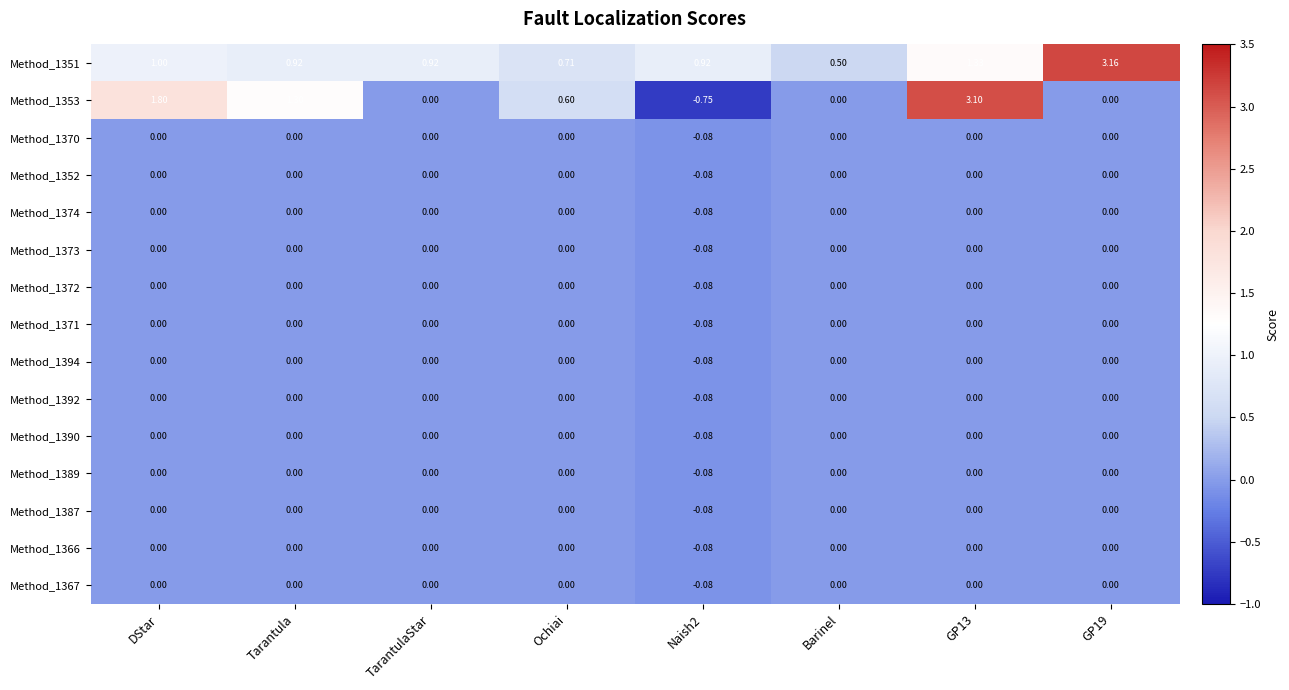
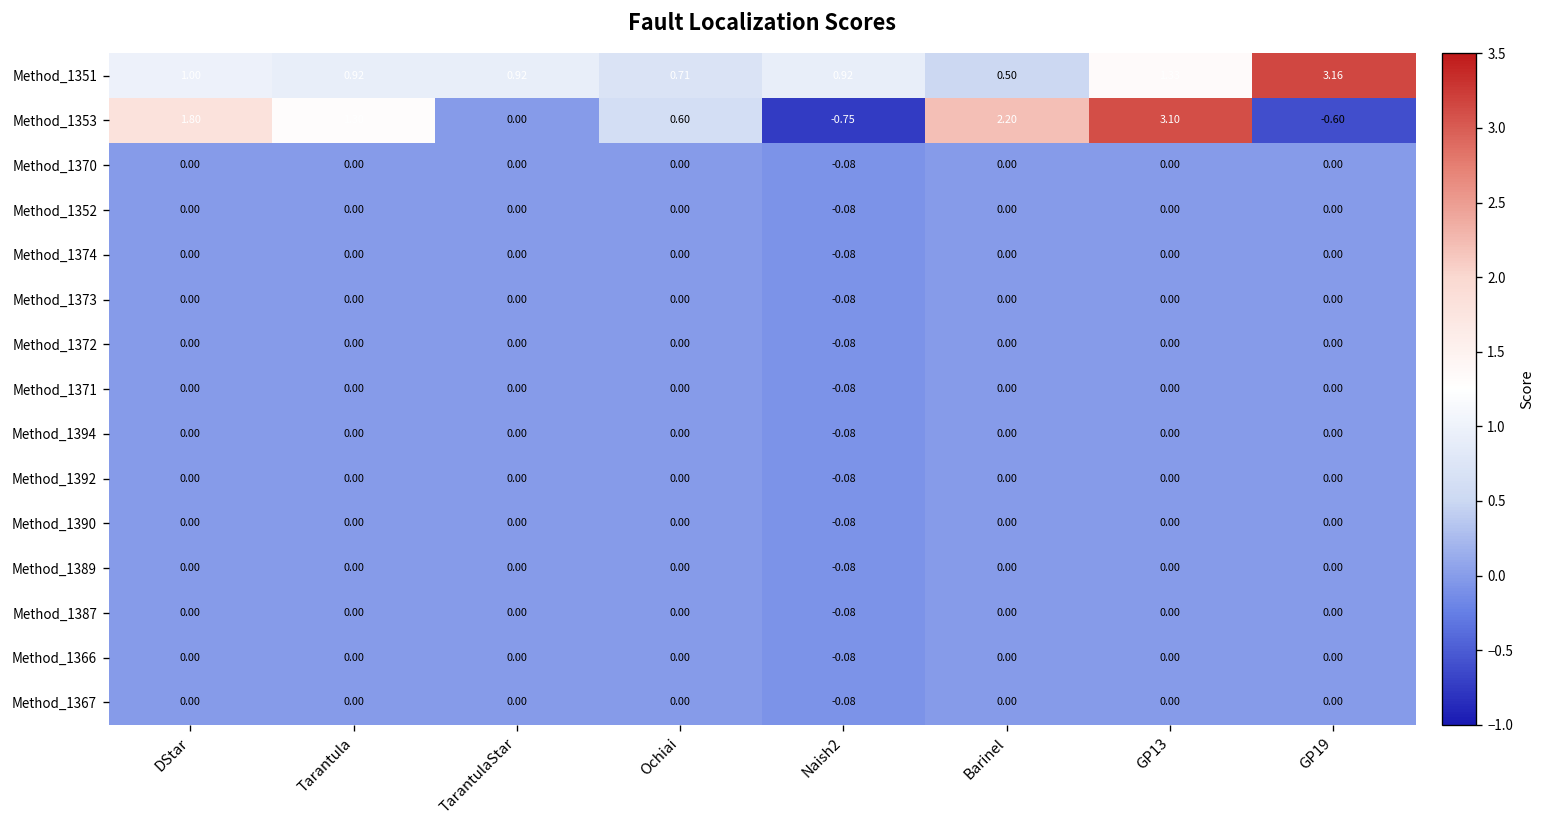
  {
    "Method_1351": {
      "Barinel": 0.50,
      "GP19": 3.16
    },
    "Method_1353": {
      "TarantulaStar": 0.00,
      "Ochiai": 0.60,
      "Naish2": -0.75,
-     "Barinel": 0.00,
+     "Barinel": 2.20,
      "GP13": 3.10,
-     "GP19": 0.00
+     "GP19": -0.60
    },
    "Method_1370": {
      "DStar": 0.00,
      "Tarantula": 0.00,
      "TarantulaStar": 0.00,
      "Ochiai": 0.00,
      "Naish2": -0.08,
      "Barinel": 0.00,
      "GP13": 0.00,
      "GP19": 0.00
    },
    "Method_1352": {
      "DStar": 0.00,
      "Tarantula": 0.00,
      "TarantulaStar": 0.00,
      "Ochiai": 0.00,
      "Naish2": -0.08,
      "Barinel": 0.00,
      "GP13": 0.00,
      "GP19": 0.00
    },
    "Method_1374": {
      "DStar": 0.00,
      "Tarantula": 0.00,
      "TarantulaStar": 0.00,
      "Ochiai": 0.00,
      "Naish2": -0.08,
      "Barinel": 0.00,
      "GP13": 0.00,
      "GP19": 0.00
    },
    "Method_1373": {
      "DStar": 0.00,
      "Tarantula": 0.00,
      "TarantulaStar": 0.00,
      "Ochiai": 0.00,
      "Naish2": -0.08,
      "Barinel": 0.00,
      "GP13": 0.00,
      "GP19": 0.00
    },
    "Method_1372": {
      "DStar": 0.00,
      "Tarantula": 0.00,
      "TarantulaStar": 0.00,
      "Ochiai": 0.00,
      "Naish2": -0.08,
      "Barinel": 0.00,
      "GP13": 0.00,
      "GP19": 0.00
    },
    "Method_1371": {
      "DStar": 0.00,
      "Tarantula": 0.00,
      "TarantulaStar": 0.00,
      "Ochiai": 0.00,
      "Naish2": -0.08,
      "Barinel": 0.00,
      "GP13": 0.00,
      "GP19": 0.00
    },
    "Method_1394": {
      "DStar": 0.00,
      "Tarantula": 0.00,
      "TarantulaStar": 0.00,
      "Ochiai": 0.00,
      "Naish2": -0.08,
      "Barinel": 0.00,
      "GP13": 0.00,
      "GP19": 0.00
    },
    "Method_1392": {
      "DStar": 0.00,
      "Tarantula": 0.00,
      "TarantulaStar": 0.00,
      "Ochiai": 0.00,
      "Naish2": -0.08,
      "Barinel": 0.00,
      "GP13": 0.00,
      "GP19": 0.00
    },
    "Method_1390": {
      "DStar": 0.00,
      "Tarantula": 0.00,
      "TarantulaStar": 0.00,
      "Ochiai": 0.00,
      "Naish2": -0.08,
      "Barinel": 0.00,
      "GP13": 0.00,
      "GP19": 0.00
    },
    "Method_1389": {
      "DStar": 0.00,
      "Tarantula": 0.00,
      "TarantulaStar": 0.00,
      "Ochiai": 0.00,
      "Naish2": -0.08,
      "Barinel": 0.00,
      "GP13": 0.00,
      "GP19": 0.00
    },
    "Method_1387": {
      "DStar": 0.00,
      "Tarantula": 0.00,
      "TarantulaStar": 0.00,
      "Ochiai": 0.00,
      "Naish2": -0.08,
      "Barinel": 0.00,
      "GP13": 0.00,
      "GP19": 0.00
    },
    "Method_1366": {
      "DStar": 0.00,
      "Tarantula": 0.00,
      "TarantulaStar": 0.00,
      "Ochiai": 0.00,
      "Naish2": -0.08,
      "Barinel": 0.00,
      "GP13": 0.00,
      "GP19": 0.00
    },
    "Method_1367": {
      "DStar": 0.00,
      "Tarantula": 0.00,
      "TarantulaStar": 0.00,
      "Ochiai": 0.00,
      "Naish2": -0.08,
      "Barinel": 0.00,
      "GP13": 0.00,
      "GP19": 0.00
    }
  }
